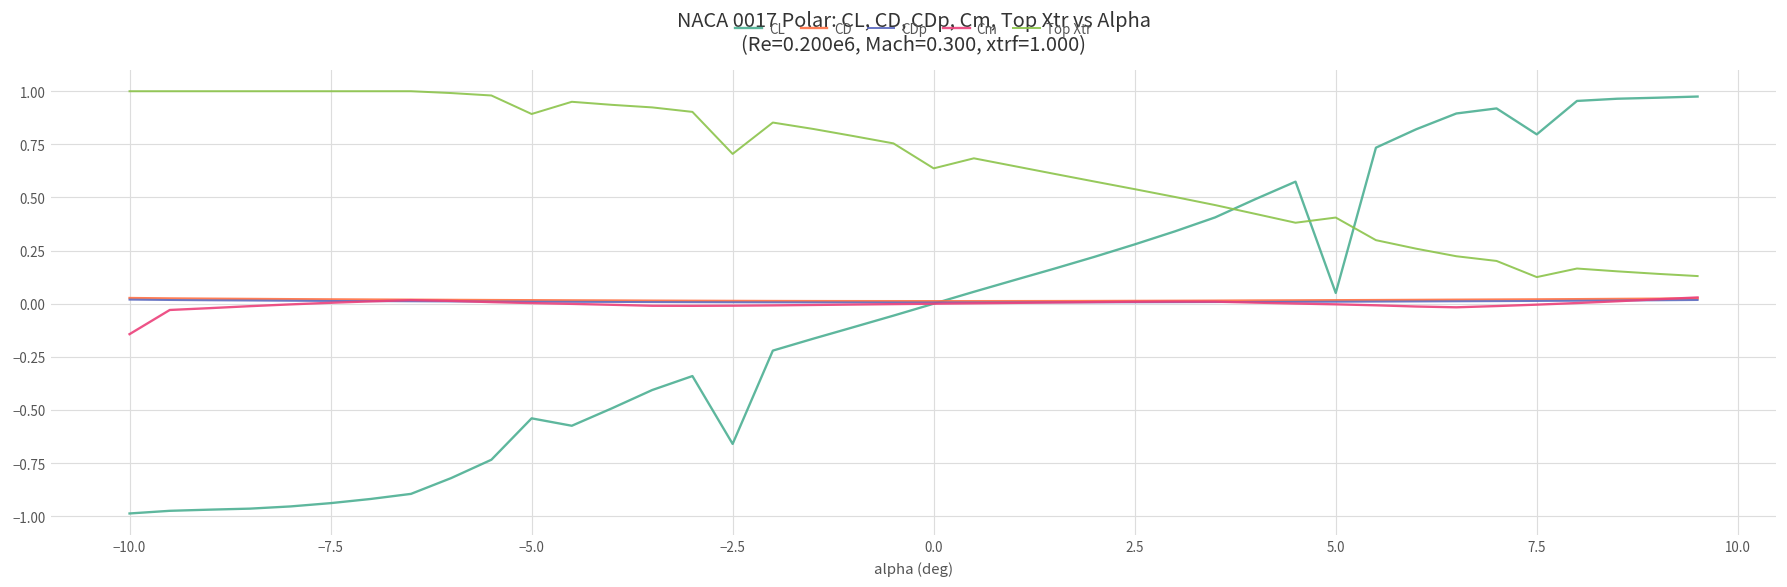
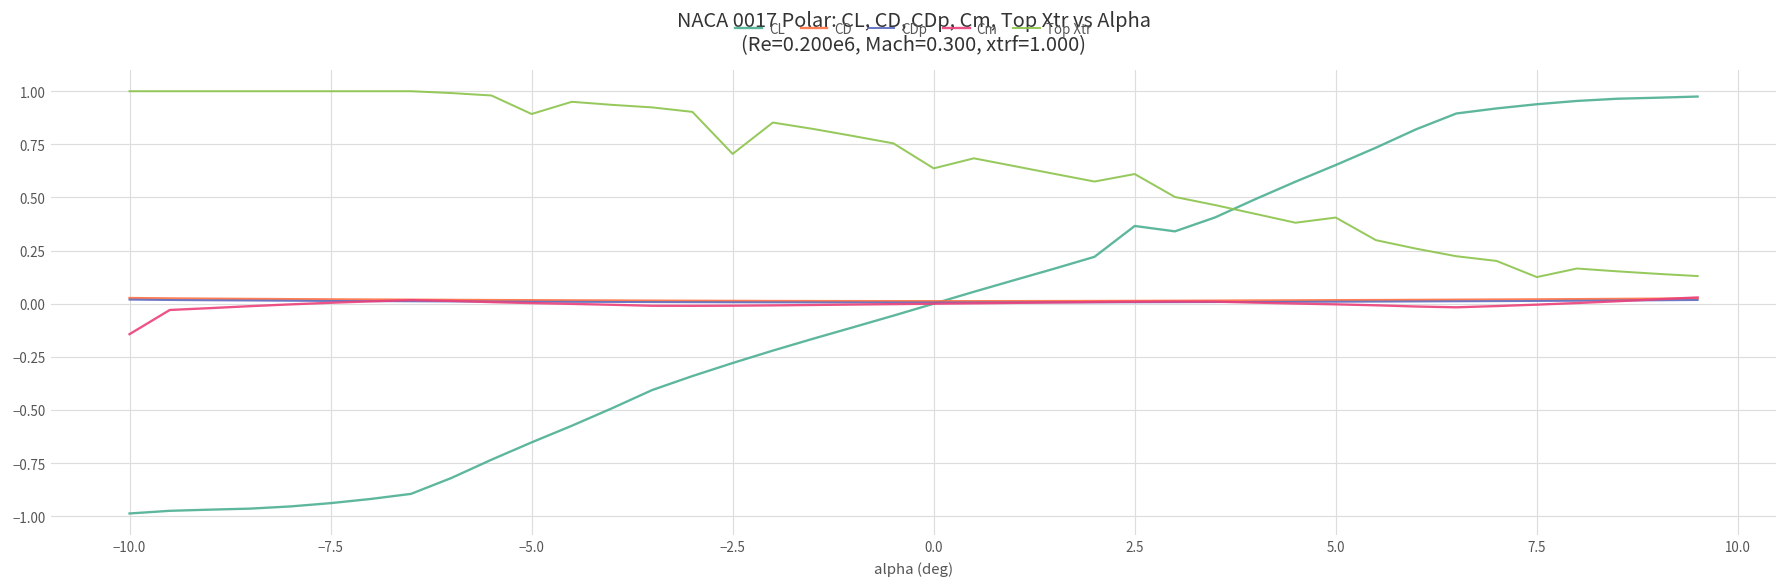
  {
    "CL": {
      "−10.0": -0.99,
      "−7.5": -0.94,
-     "−5.0": -0.54,
-     "−2.5": -0.66,
-     "2.5": 0.28,
-     "5.0": 0.05,
-     "7.5": 0.80
+     "−5.0": -0.65,
+     "−2.5": -0.28,
+     "2.5": 0.37,
+     "5.0": 0.65,
+     "7.5": 0.94
    },
    "Cm": {
      "−10.0": -0.14,
      "−2.5": -0.01,
      "7.5": 0.00
    },
    "Top Xtr": {
      "−10.0": 1.00,
      "−7.5": 1.00,
      "−5.0": 0.89,
      "−2.5": 0.71,
      "0.0": 0.64,
-     "2.5": 0.54,
+     "2.5": 0.61,
      "5.0": 0.41,
      "7.5": 0.13
    }
  }
